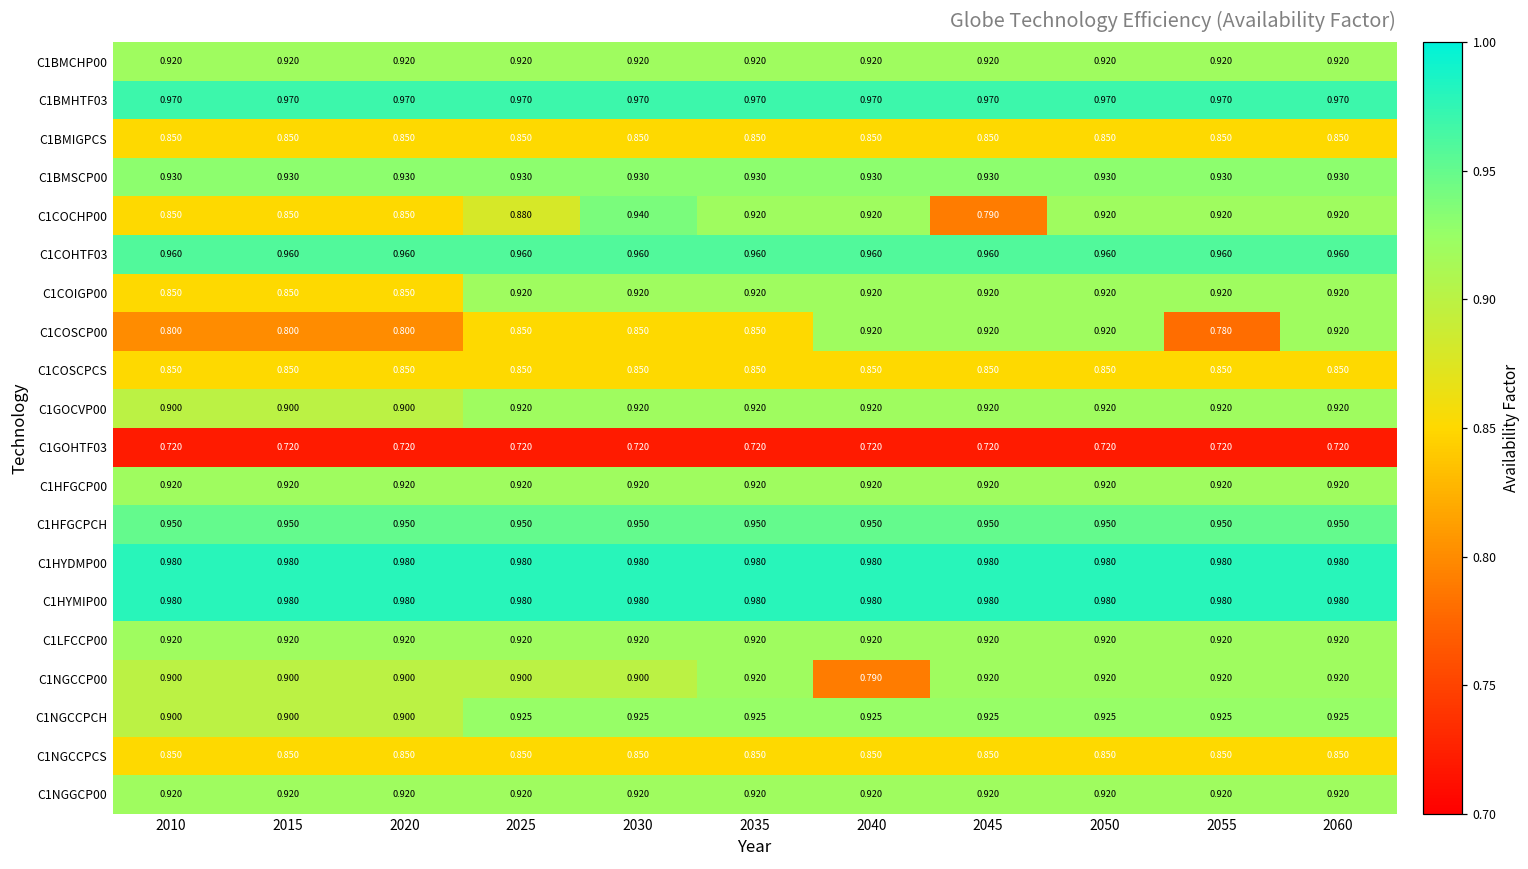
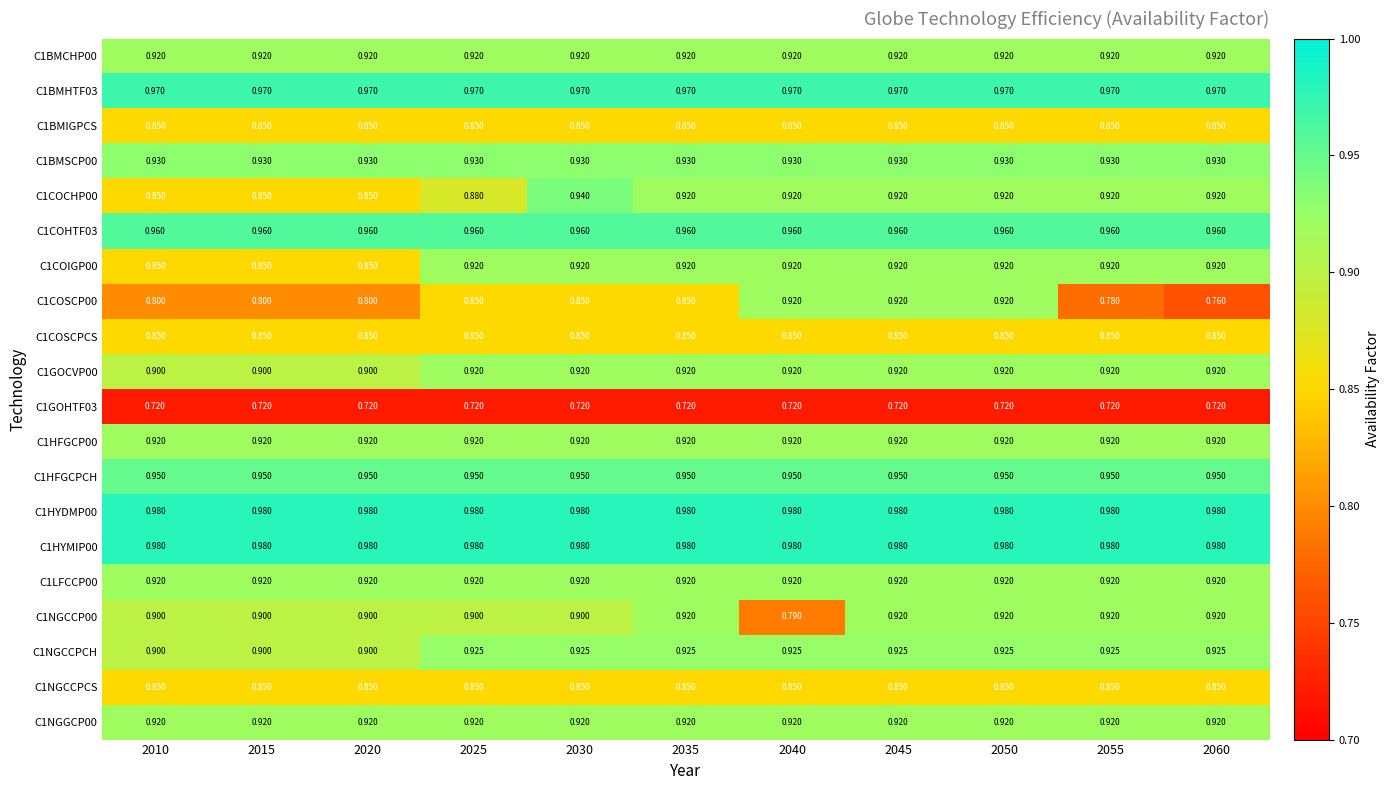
  {
    "C1COCHP00": {
      "2010": 0.850,
      "2015": 0.850,
      "2020": 0.850,
      "2025": 0.880,
      "2030": 0.940,
      "2035": 0.920,
      "2040": 0.920,
-     "2045": 0.790,
+     "2045": 0.920,
      "2050": 0.920,
      "2055": 0.920,
      "2060": 0.920
    },
    "C1COSCP00": {
      "2010": 0.800,
      "2015": 0.800,
      "2020": 0.800,
      "2025": 0.850,
      "2030": 0.850,
      "2035": 0.850,
      "2040": 0.920,
      "2045": 0.920,
      "2050": 0.920,
      "2055": 0.780,
-     "2060": 0.920
+     "2060": 0.760
    }
  }
